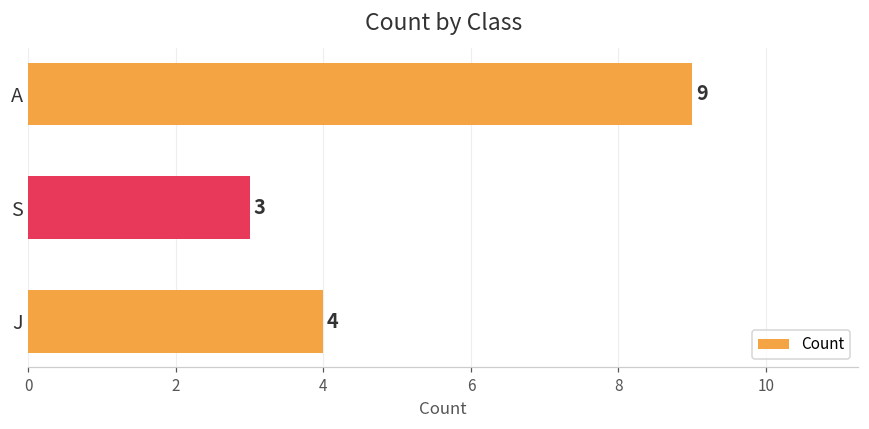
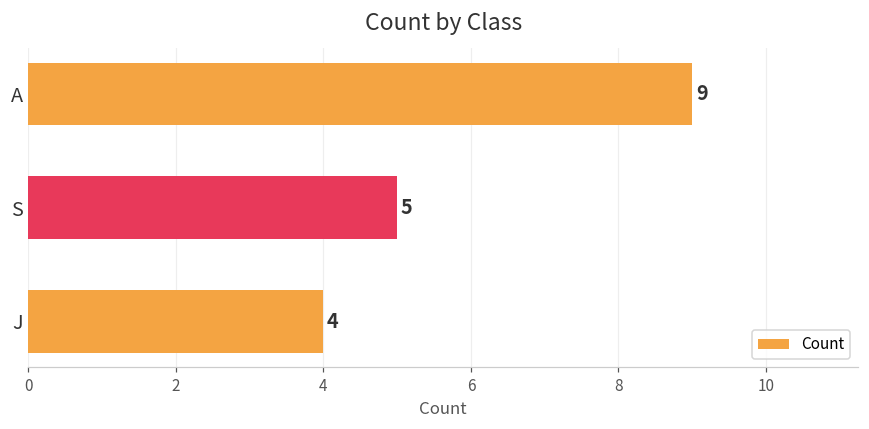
  {
    "A": 9,
-   "S": 3,
+   "S": 5,
    "J": 4
  }
